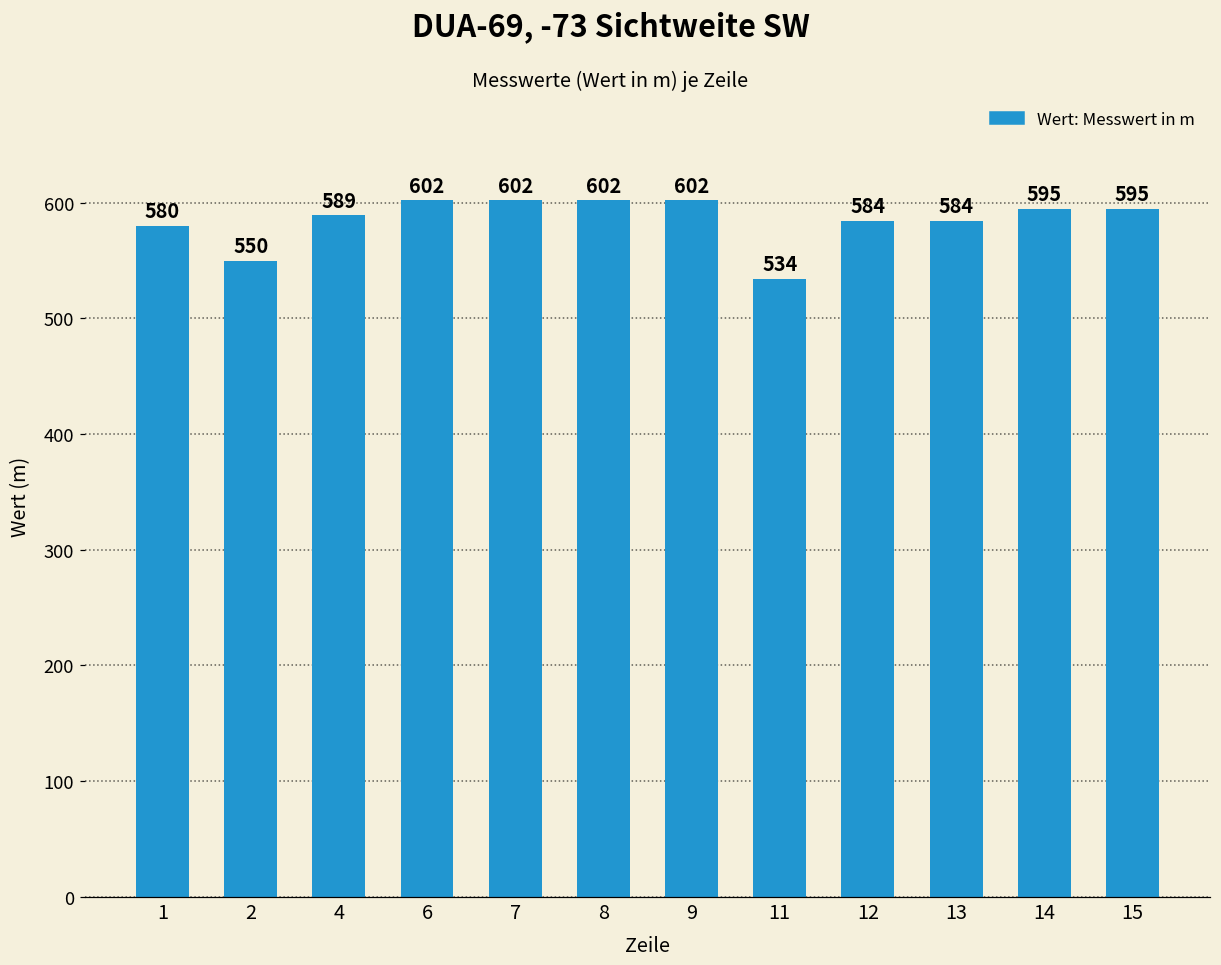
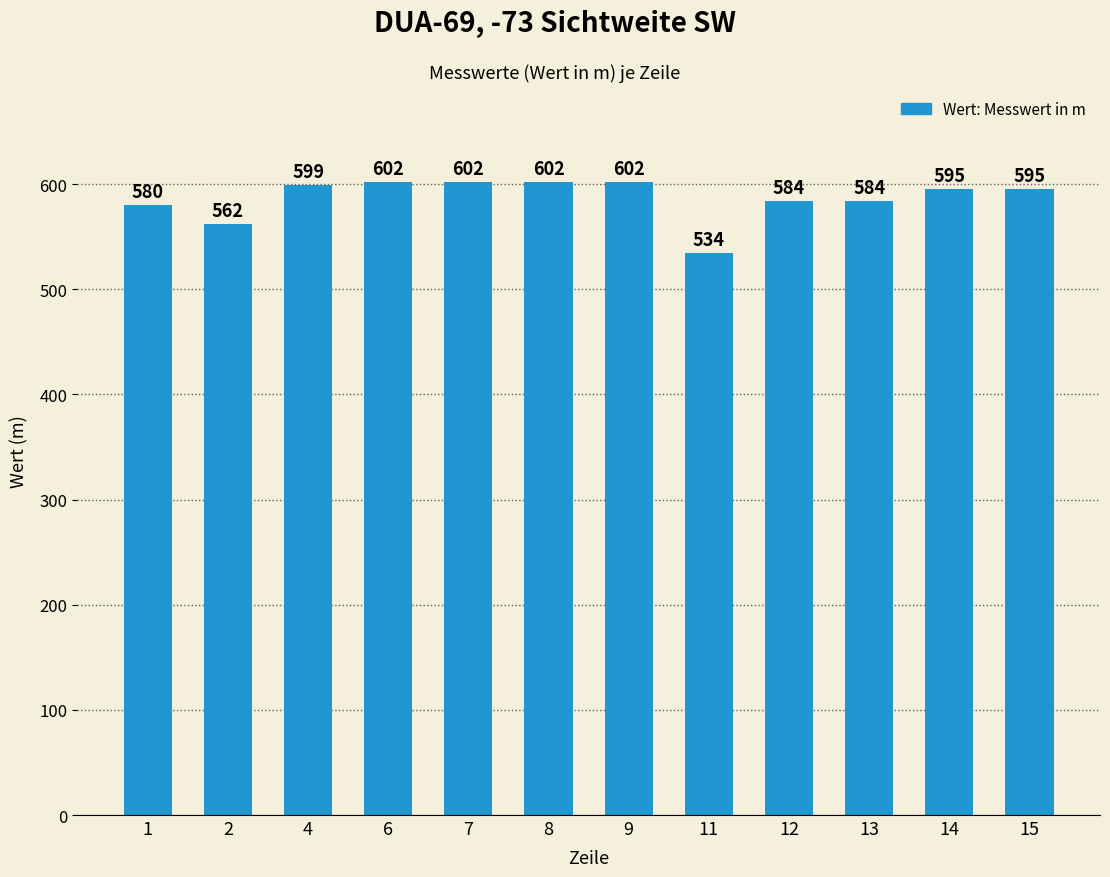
  {
    "1": 580,
-   "2": 550,
-   "4": 589,
+   "2": 562,
+   "4": 599,
    "6": 602,
    "7": 602,
    "8": 602,
    "9": 602,
    "11": 534,
    "12": 584,
    "13": 584,
    "14": 595,
    "15": 595
  }
